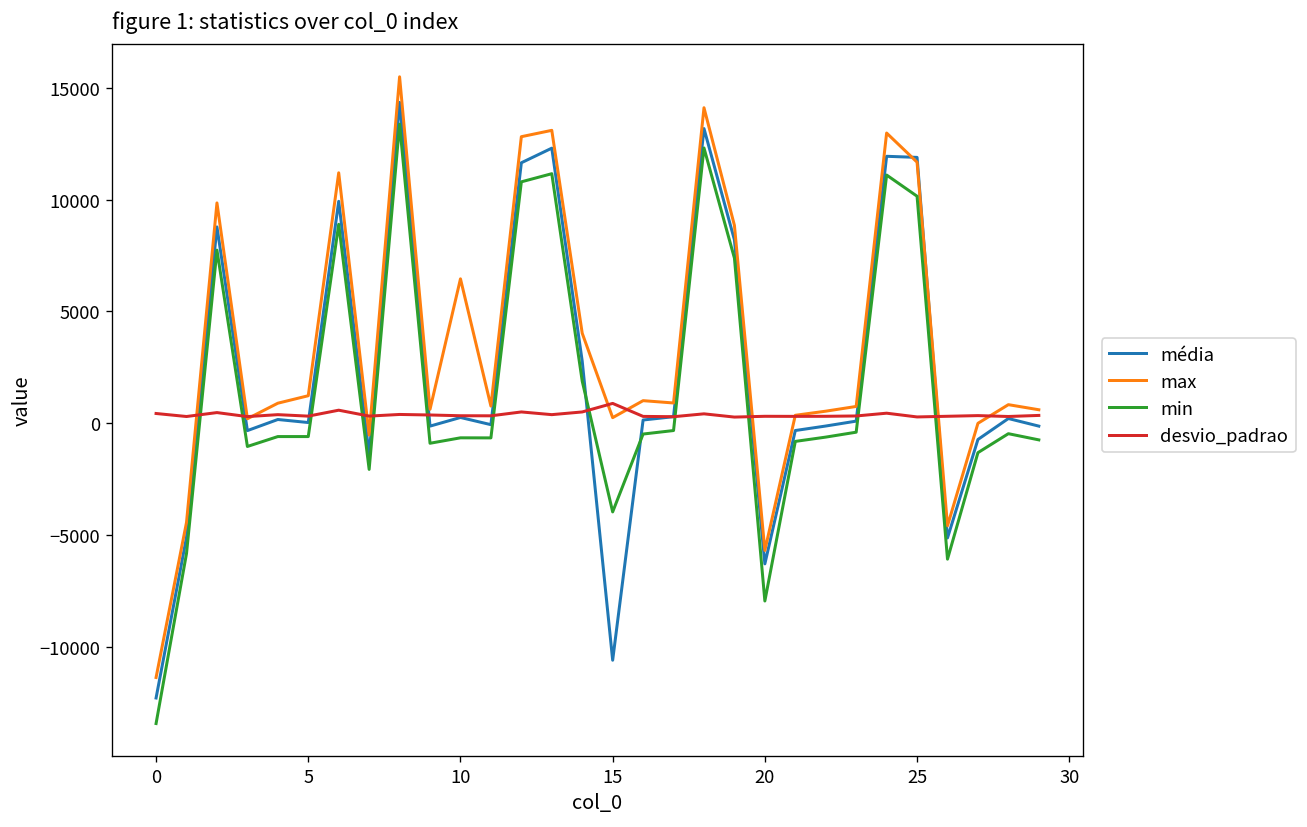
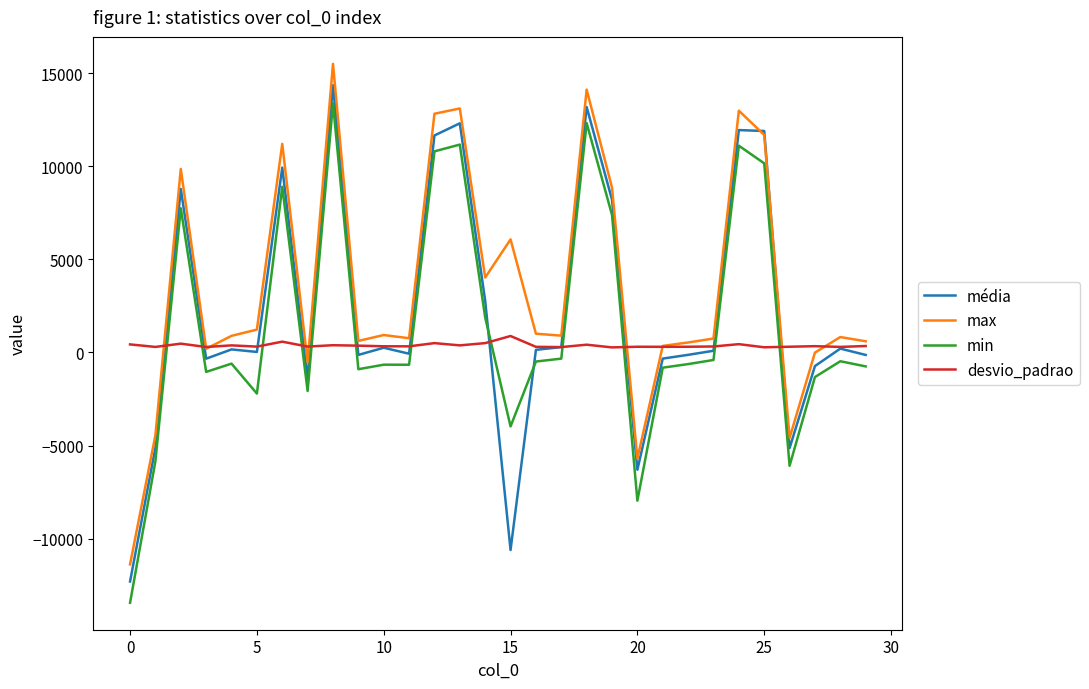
  {
    "média": {
      "0": -12300,
      "5": 0,
      "15": -10600,
      "20": -6300,
      "25": 11900
    },
    "max": {
      "0": -11400,
      "5": 1200,
-     "10": 6500,
-     "15": 200,
+     "10": 900,
+     "15": 6100,
      "20": -5700,
      "25": 11700
    },
    "min": {
      "0": -13400,
-     "5": -600,
+     "5": -2200,
      "10": -700,
      "15": -4000,
      "20": -8000,
      "25": 10200
    },
    "desvio_padrao": {
      "0": 400,
      "5": 300,
      "15": 900,
      "20": 300,
      "25": 300
    }
  }
